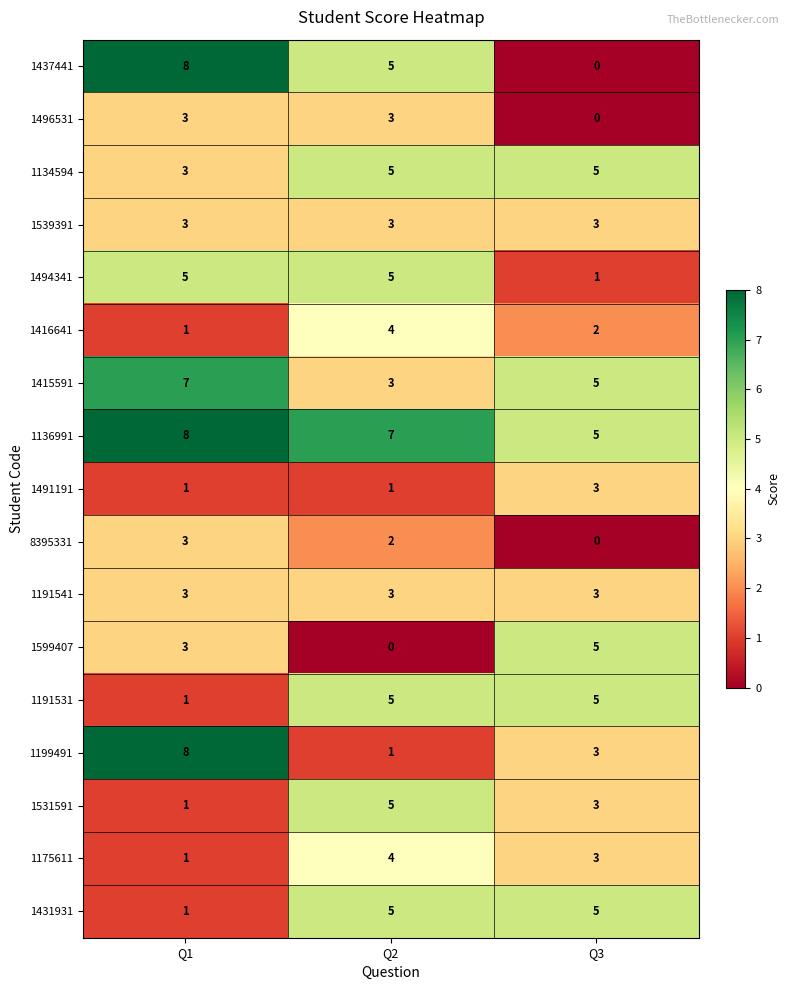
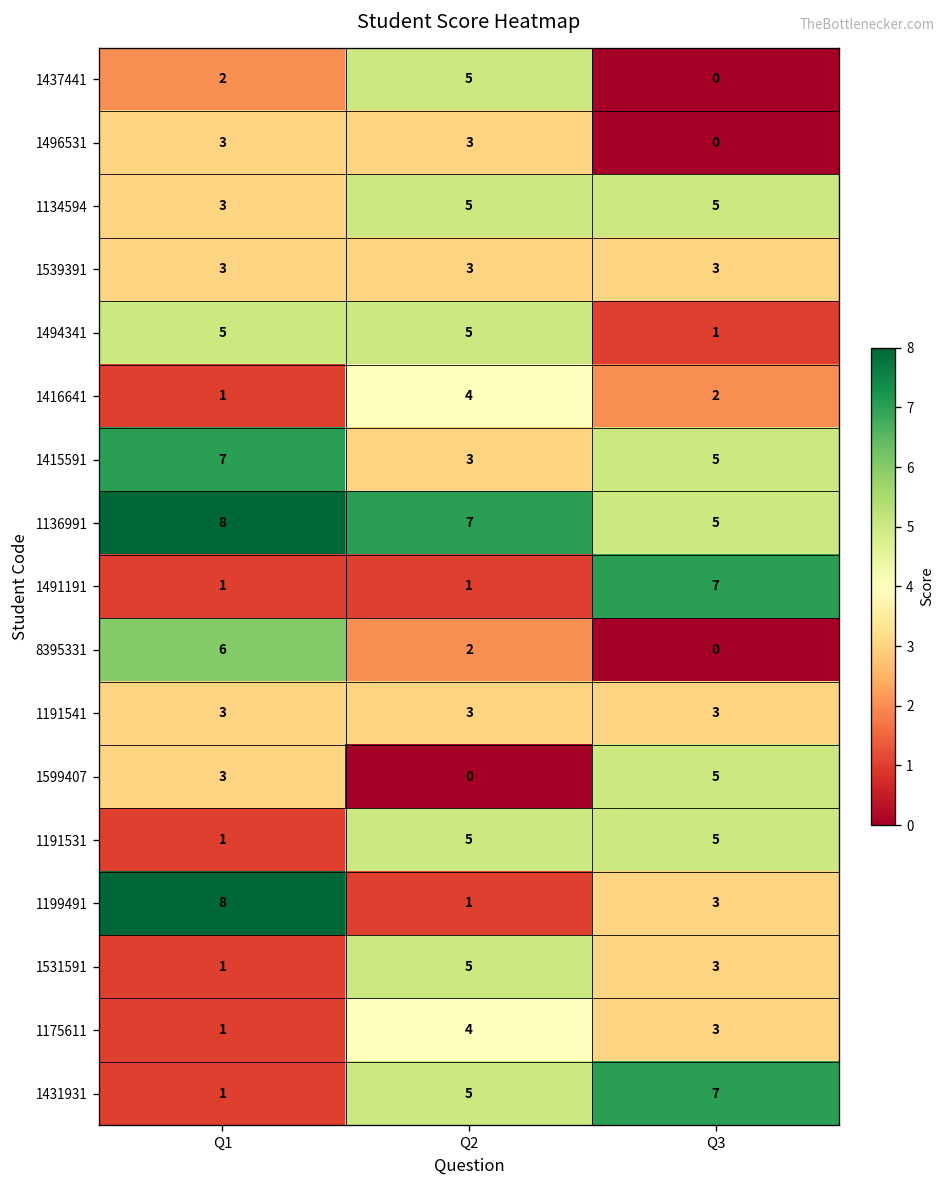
  {
    "1437441": {
-     "Q1": 8,
+     "Q1": 2,
      "Q2": 5,
      "Q3": 0
    },
    "1496531": {
      "Q1": 3,
      "Q2": 3,
      "Q3": 0
    },
    "1134594": {
      "Q1": 3,
      "Q2": 5,
      "Q3": 5
    },
    "1539391": {
      "Q1": 3,
      "Q2": 3,
      "Q3": 3
    },
    "1494341": {
      "Q1": 5,
      "Q2": 5,
      "Q3": 1
    },
    "1416641": {
      "Q1": 1,
      "Q2": 4,
      "Q3": 2
    },
    "1415591": {
      "Q1": 7,
      "Q2": 3,
      "Q3": 5
    },
    "1136991": {
      "Q1": 8,
      "Q2": 7,
      "Q3": 5
    },
    "1491191": {
      "Q1": 1,
      "Q2": 1,
-     "Q3": 3
+     "Q3": 7
    },
    "8395331": {
-     "Q1": 3,
+     "Q1": 6,
      "Q2": 2,
      "Q3": 0
    },
    "1191541": {
      "Q1": 3,
      "Q2": 3,
      "Q3": 3
    },
    "1599407": {
      "Q1": 3,
      "Q2": 0,
      "Q3": 5
    },
    "1191531": {
      "Q1": 1,
      "Q2": 5,
      "Q3": 5
    },
    "1199491": {
      "Q1": 8,
      "Q2": 1,
      "Q3": 3
    },
    "1531591": {
      "Q1": 1,
      "Q2": 5,
      "Q3": 3
    },
    "1175611": {
      "Q1": 1,
      "Q2": 4,
      "Q3": 3
    },
    "1431931": {
      "Q1": 1,
      "Q2": 5,
-     "Q3": 5
+     "Q3": 7
    }
  }
